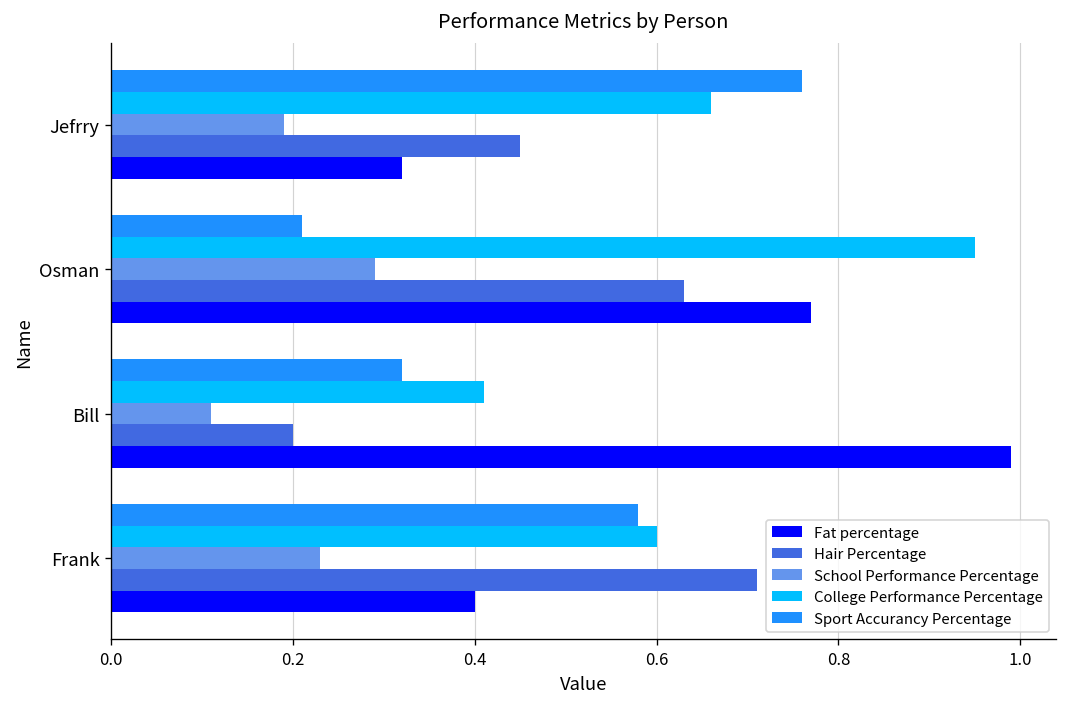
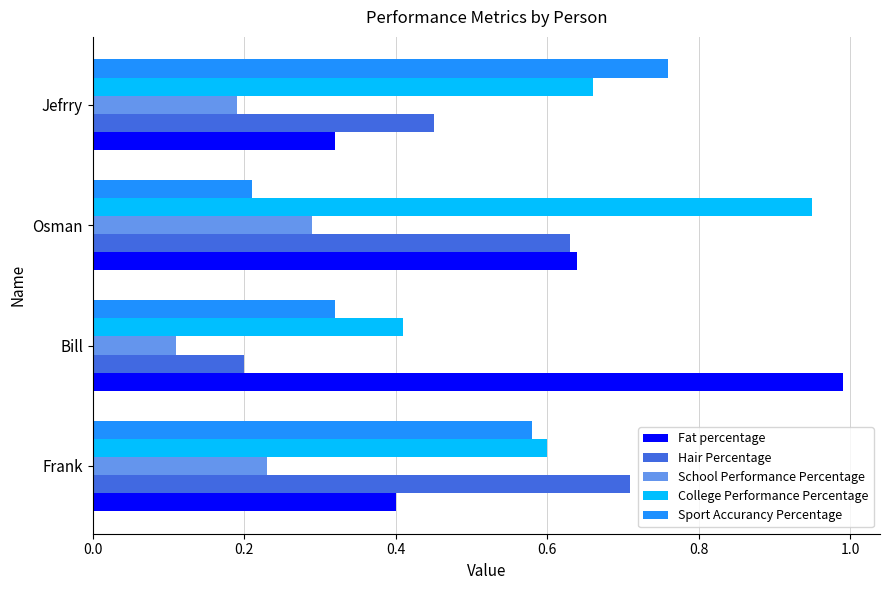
  {
    "Fat percentage": {
      "Jefrry": 0.32,
-     "Osman": 0.77,
+     "Osman": 0.64,
      "Bill": 0.99,
      "Frank": 0.40
    }
  }
